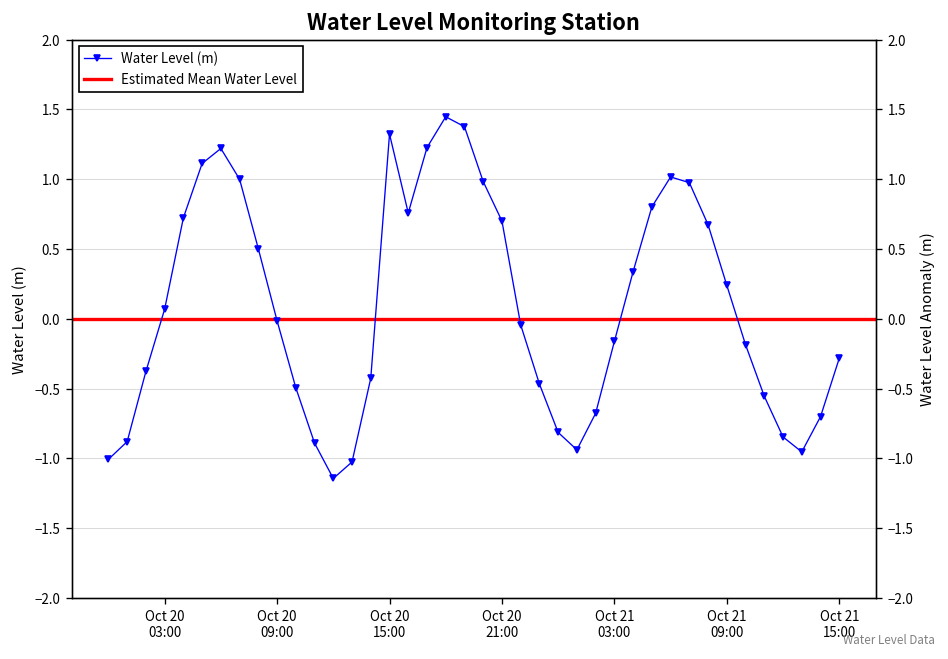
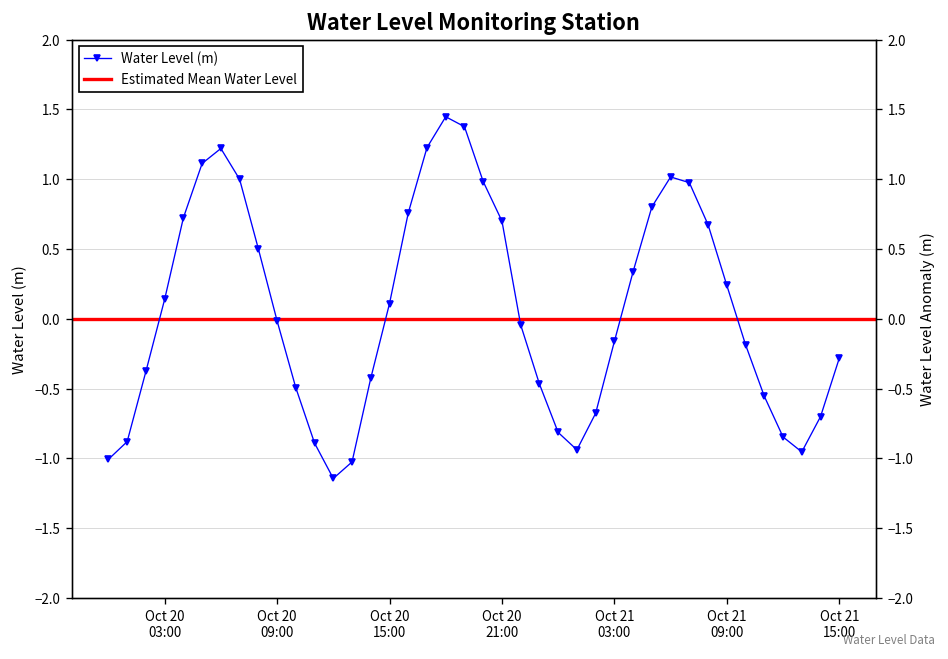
  {
-   "Oct 20 03:00": 0.07,
+   "Oct 20 03:00": 0.14,
    "Oct 20 09:00": -0.01,
-   "Oct 20 15:00": 1.32,
+   "Oct 20 15:00": 0.11,
    "Oct 20 21:00": 0.70,
    "Oct 21 03:00": -0.16,
    "Oct 21 09:00": 0.24,
    "Oct 21 15:00": -0.28
  }
